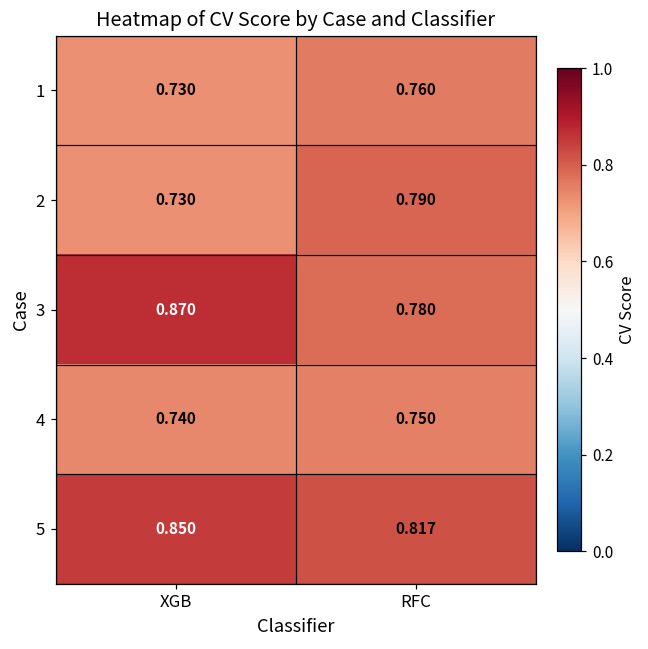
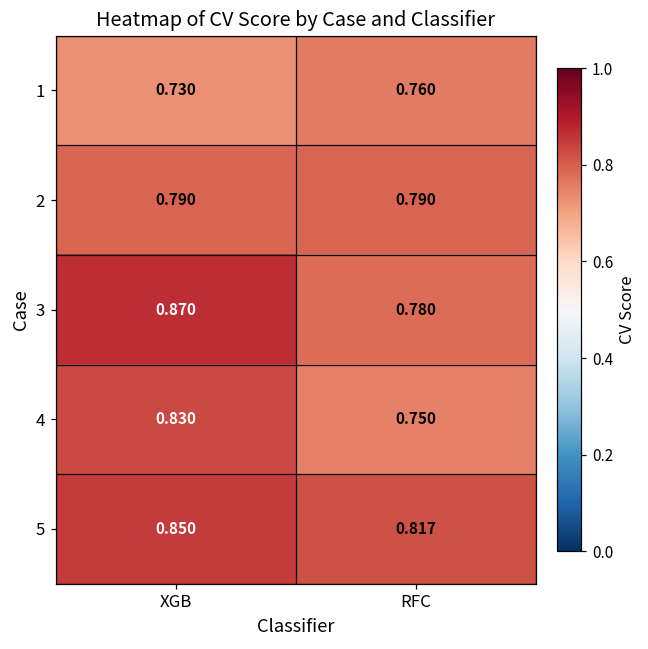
  {
    "1": {
      "XGB": 0.730,
      "RFC": 0.760
    },
    "2": {
-     "XGB": 0.730,
+     "XGB": 0.790,
      "RFC": 0.790
    },
    "3": {
      "XGB": 0.870,
      "RFC": 0.780
    },
    "4": {
-     "XGB": 0.740,
+     "XGB": 0.830,
      "RFC": 0.750
    },
    "5": {
      "XGB": 0.850,
      "RFC": 0.817
    }
  }
